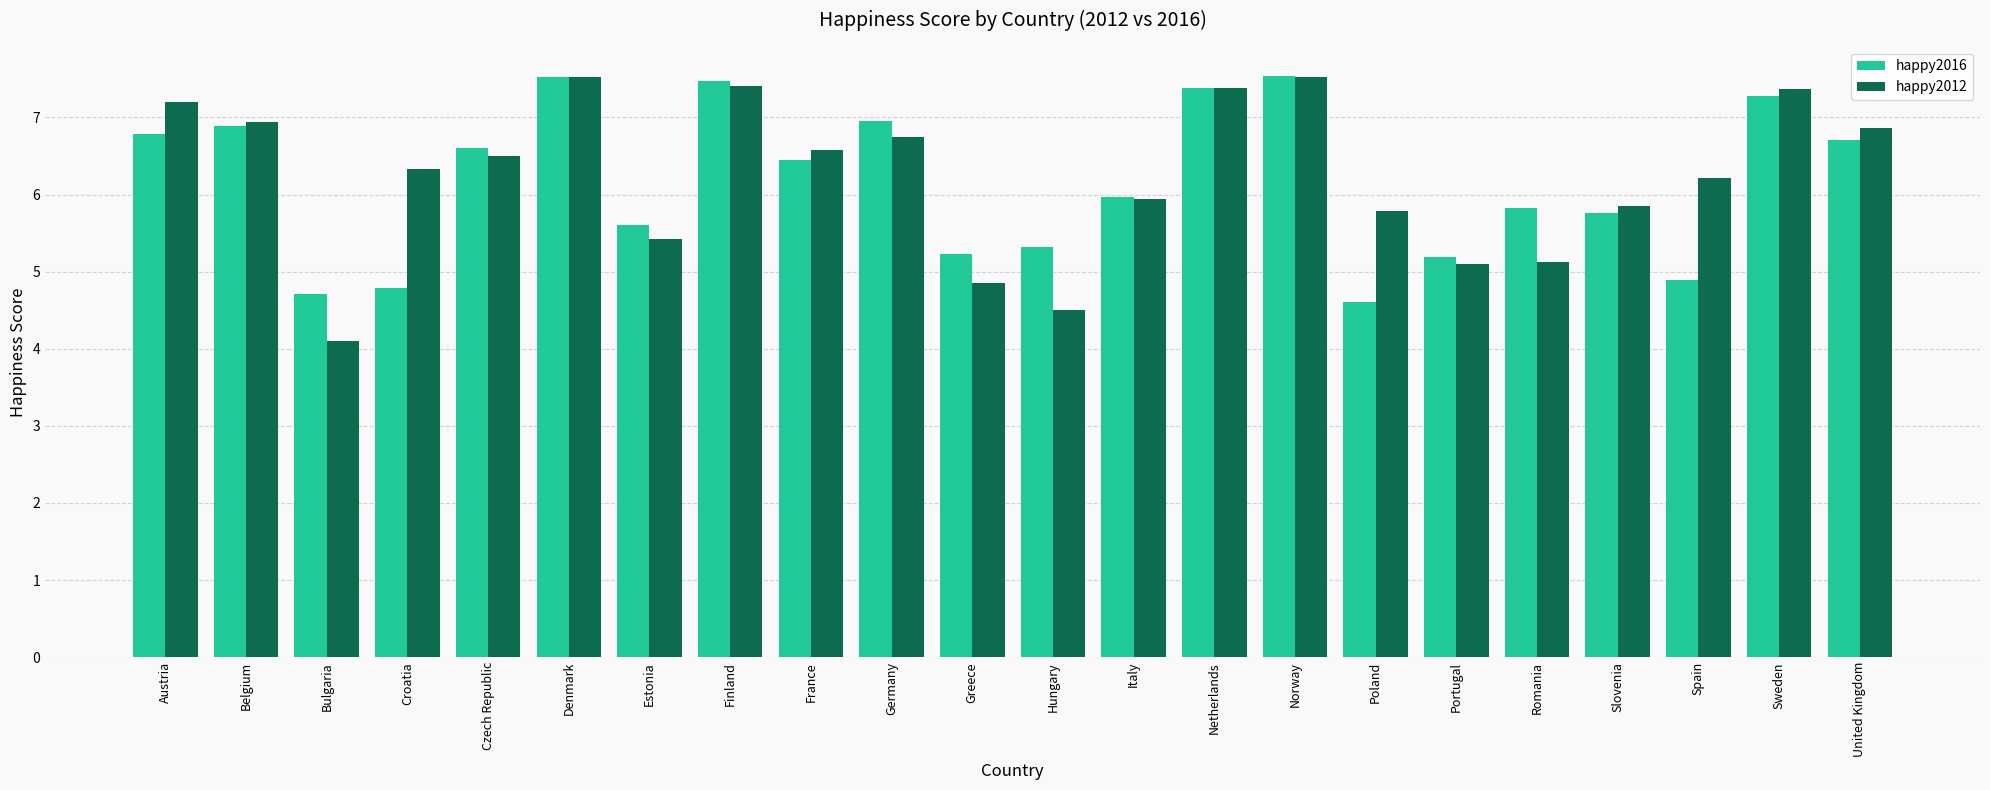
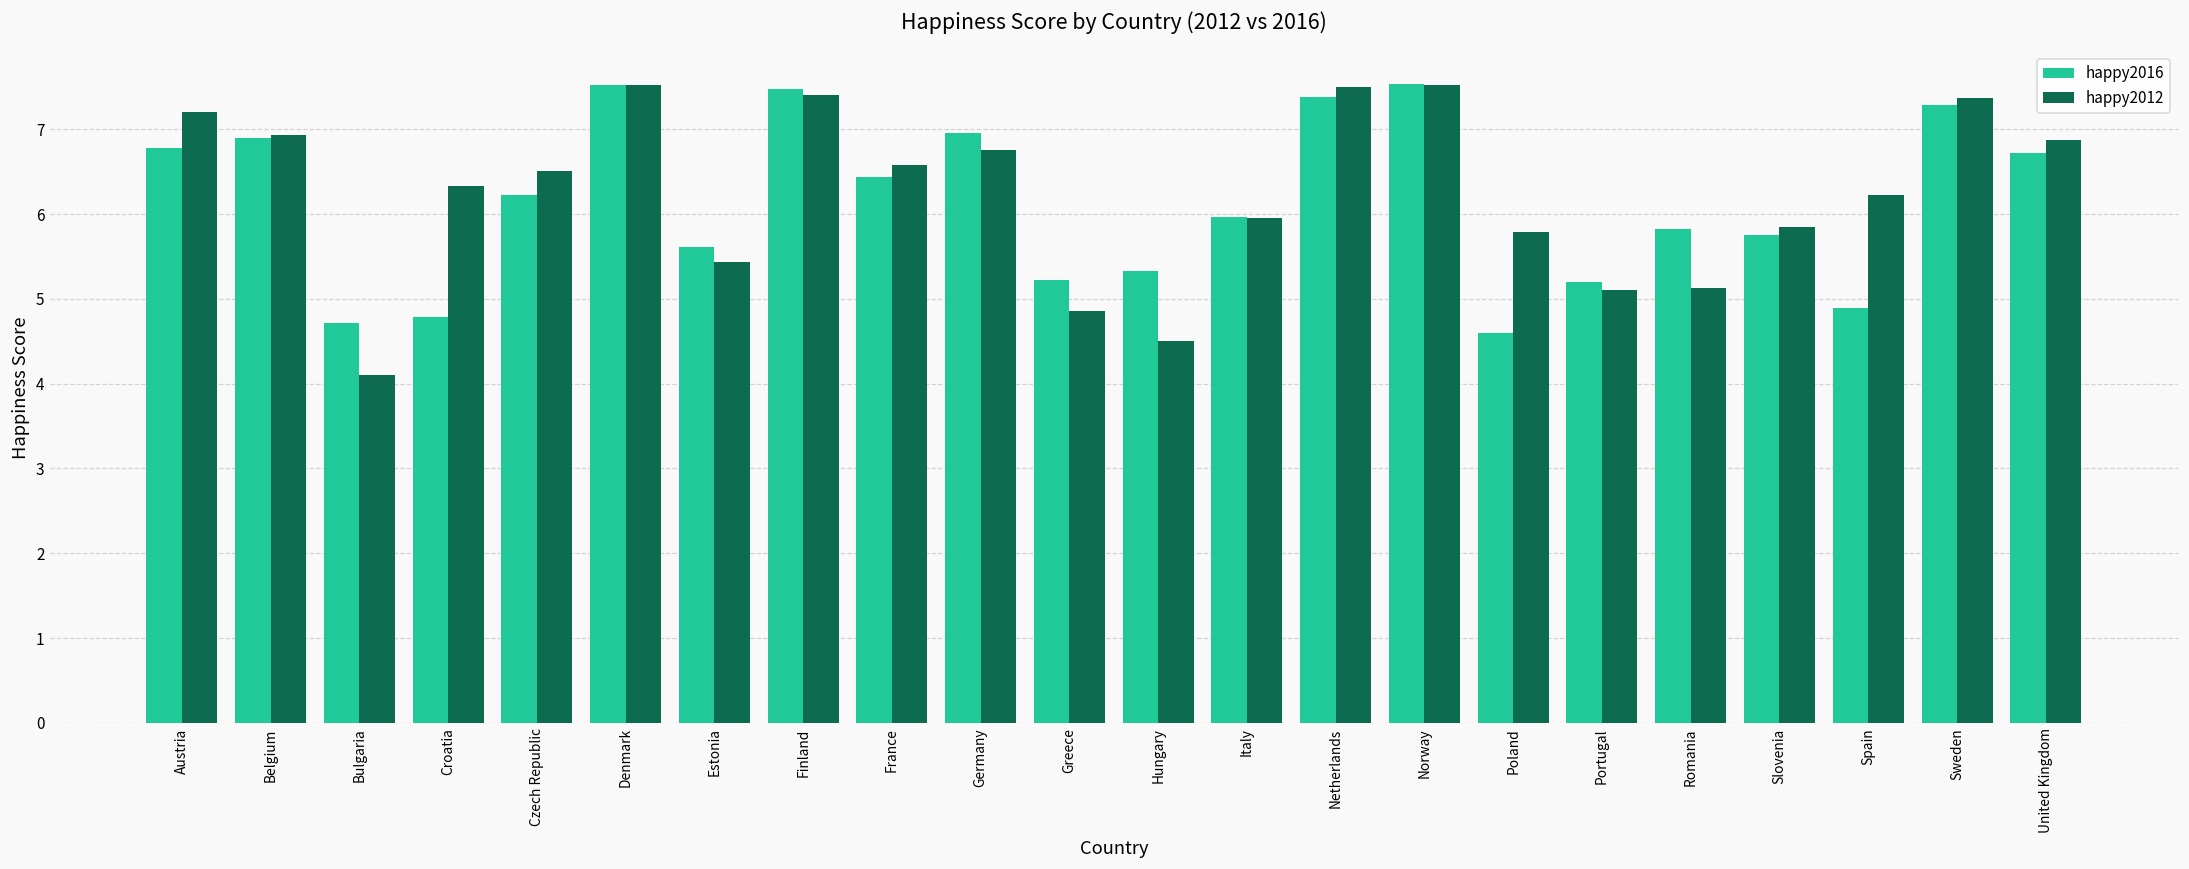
  {
    "happy2016": {
      "Austria": 6.8,
      "Belgium": 6.9,
      "Bulgaria": 4.7,
      "Croatia": 4.8,
-     "Czech Republic": 6.6,
+     "Czech Republic": 6.2,
      "Denmark": 7.5,
      "Estonia": 5.6,
      "Finland": 7.5,
      "France": 6.4,
      "Germany": 7.0,
      "Greece": 5.2,
      "Hungary": 5.3,
      "Italy": 6.0,
      "Netherlands": 7.4,
      "Norway": 7.5,
      "Poland": 4.6,
      "Portugal": 5.2,
      "Romania": 5.8,
      "Slovenia": 5.8,
      "Spain": 4.9,
      "Sweden": 7.3,
      "United Kingdom": 6.7
    },
    "happy2012": {
      "Austria": 7.2,
      "Belgium": 6.9,
      "Bulgaria": 4.1,
      "Croatia": 6.3,
      "Czech Republic": 6.5,
      "Denmark": 7.5,
      "Estonia": 5.4,
      "Finland": 7.4,
      "France": 6.6,
      "Germany": 6.8,
      "Greece": 4.9,
      "Hungary": 4.5,
      "Italy": 5.9,
-     "Netherlands": 7.4,
+     "Netherlands": 7.5,
      "Norway": 7.5,
      "Poland": 5.8,
      "Portugal": 5.1,
      "Romania": 5.1,
      "Slovenia": 5.8,
      "Spain": 6.2,
      "Sweden": 7.4,
      "United Kingdom": 6.9
    }
  }
